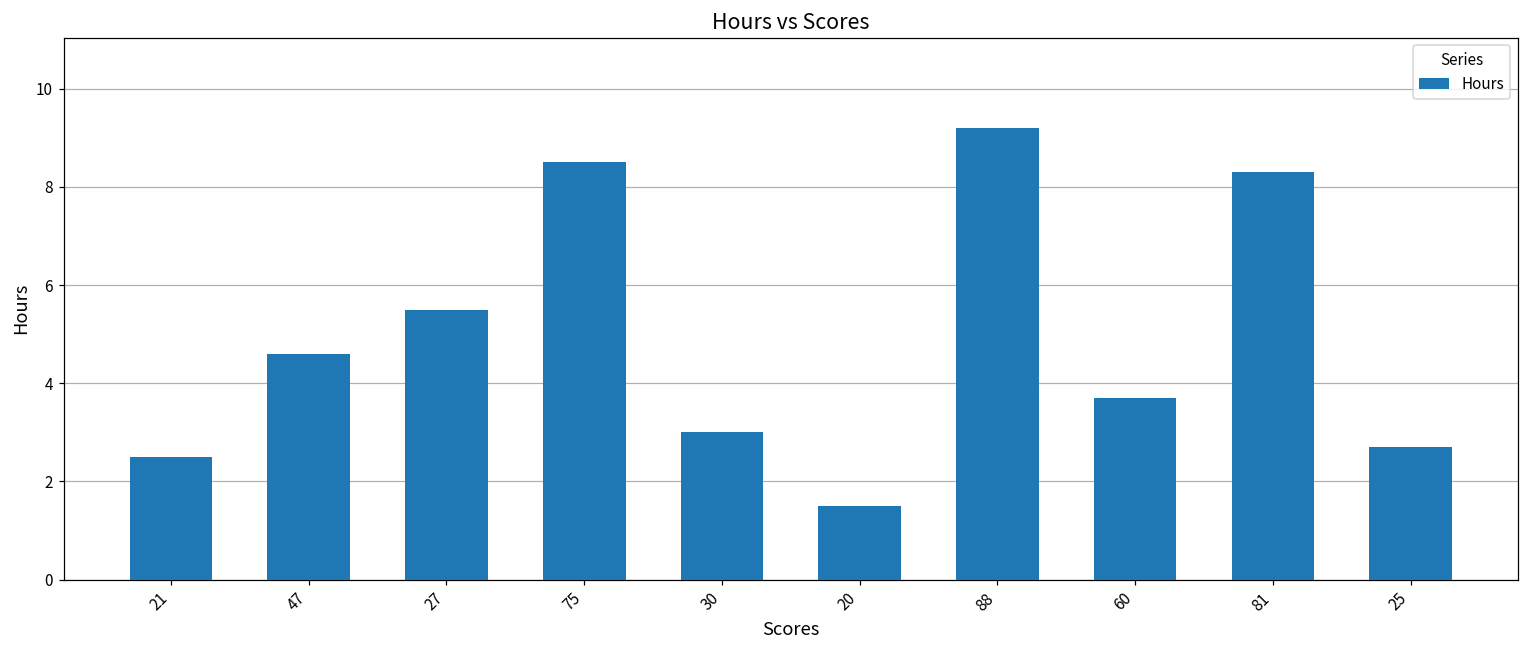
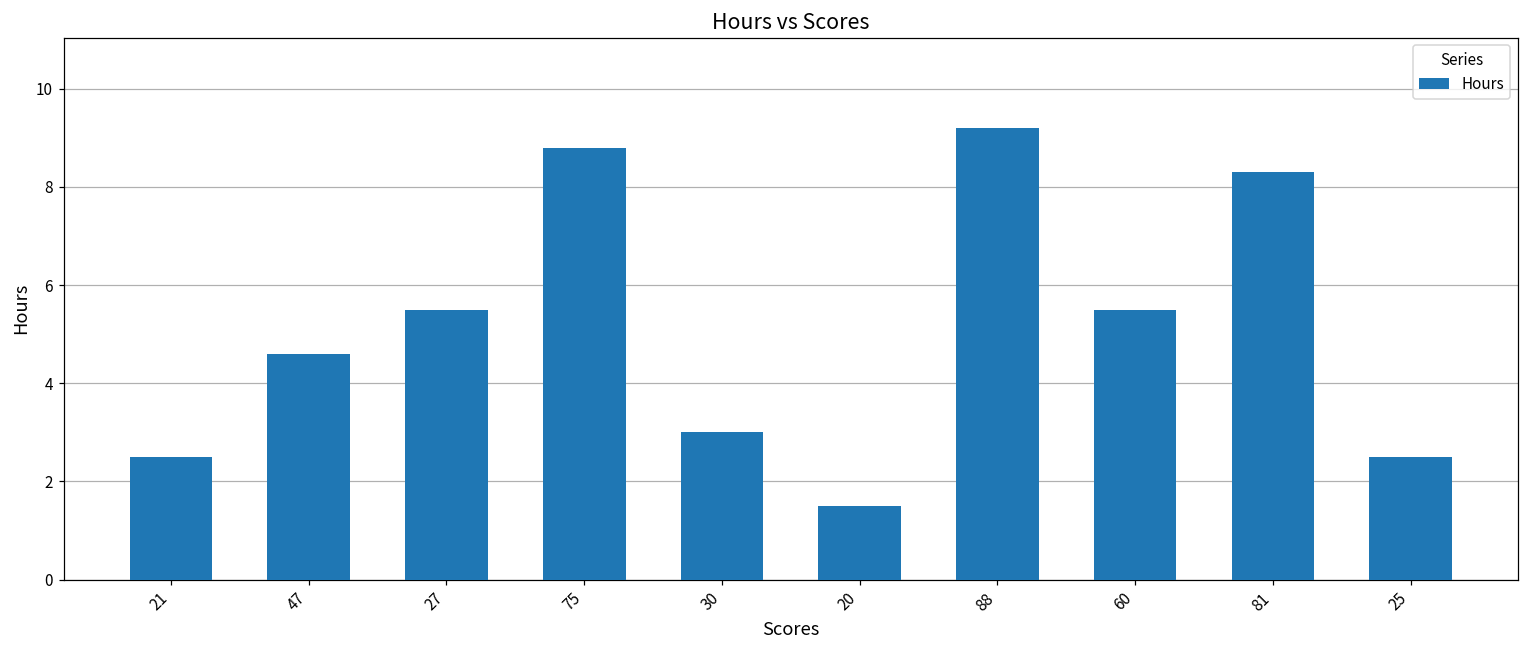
  {
    "21": 2.5,
    "47": 4.6,
    "27": 5.5,
-   "75": 8.5,
+   "75": 8.8,
    "30": 3.0,
    "20": 1.5,
    "88": 9.2,
-   "60": 3.7,
+   "60": 5.5,
    "81": 8.3,
-   "25": 2.7
+   "25": 2.5
  }
